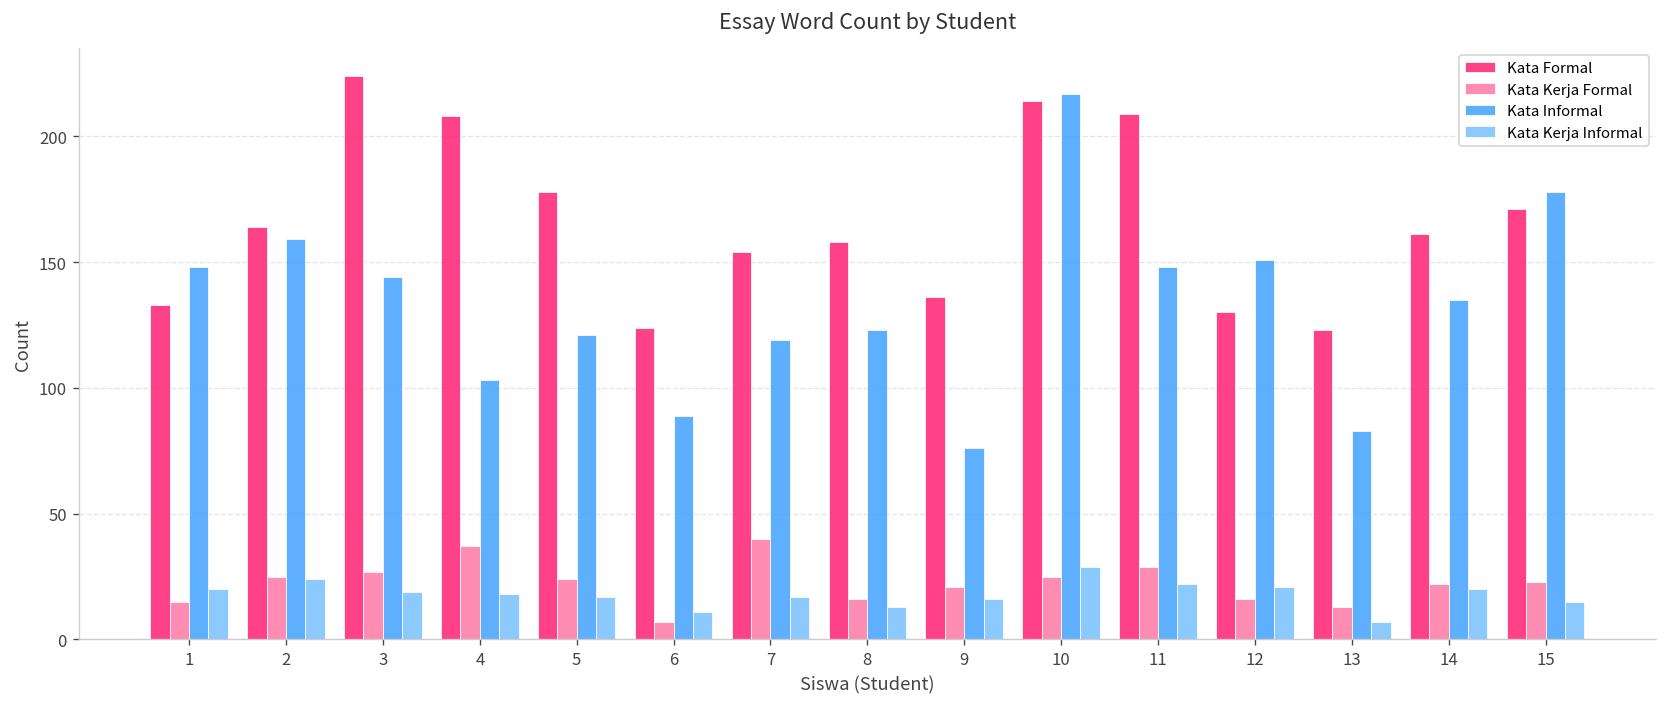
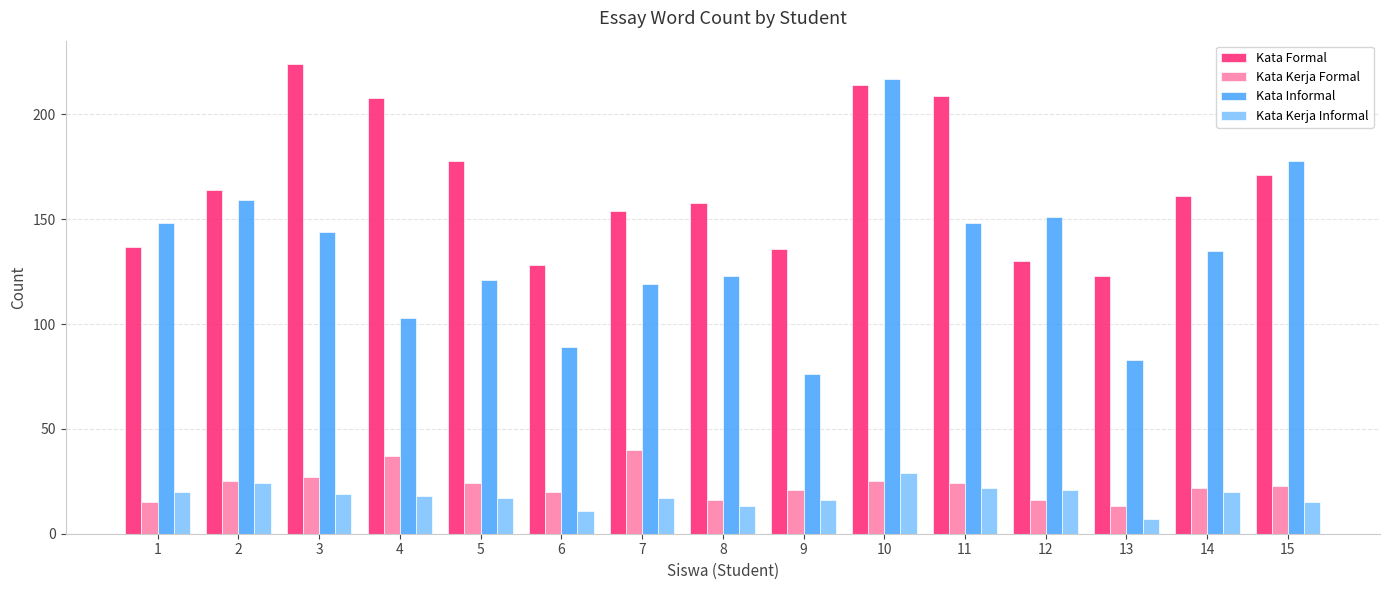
  {
    "Kata Formal": {
-     "1": 133,
+     "1": 137,
      "2": 164,
      "3": 224,
      "4": 208,
      "5": 178,
-     "6": 124,
+     "6": 128,
      "7": 154,
      "8": 158,
      "9": 136,
      "10": 214,
      "11": 209,
      "12": 130,
      "13": 123,
      "14": 161,
      "15": 171
    },
    "Kata Kerja Formal": {
      "1": 15,
      "2": 25,
      "3": 27,
      "4": 37,
      "5": 24,
-     "6": 7,
+     "6": 20,
      "7": 40,
      "8": 16,
      "9": 21,
      "10": 25,
-     "11": 29,
+     "11": 24,
      "12": 16,
      "13": 13,
      "14": 22,
      "15": 23
    }
  }
